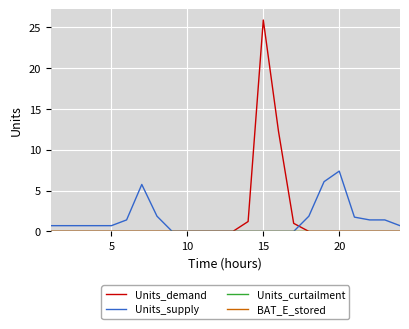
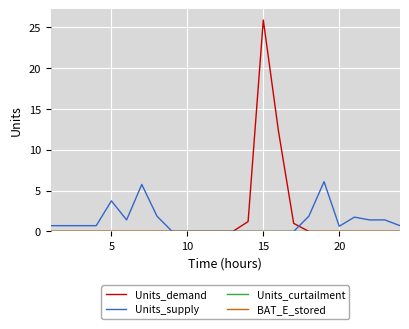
  {
    "Units_demand": {
      "15": 26
    },
    "Units_supply": {
-     "5": 1,
-     "20": 7
+     "5": 4,
+     "20": 1
    }
  }
